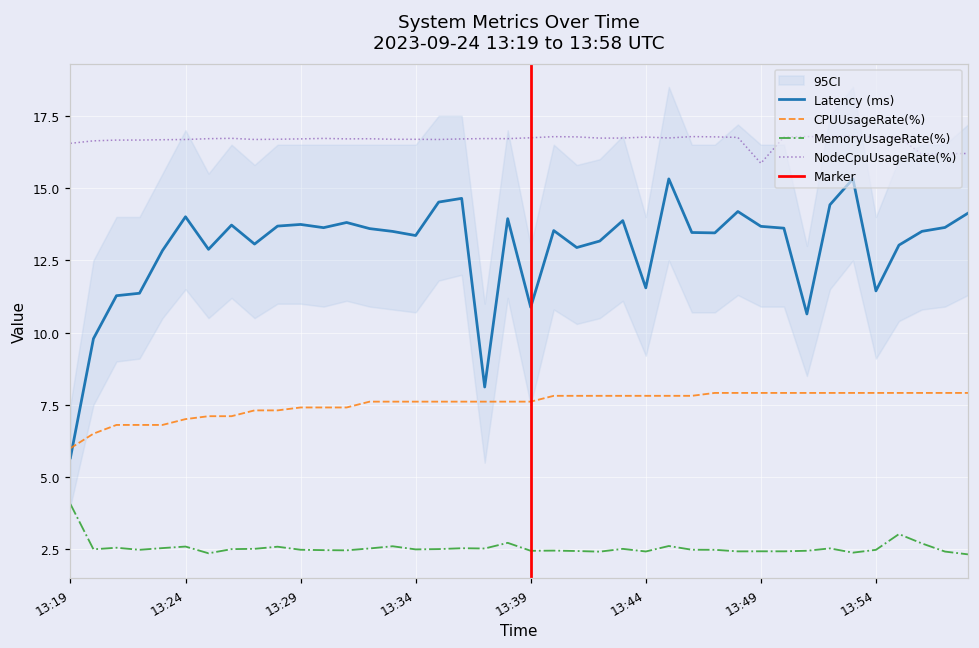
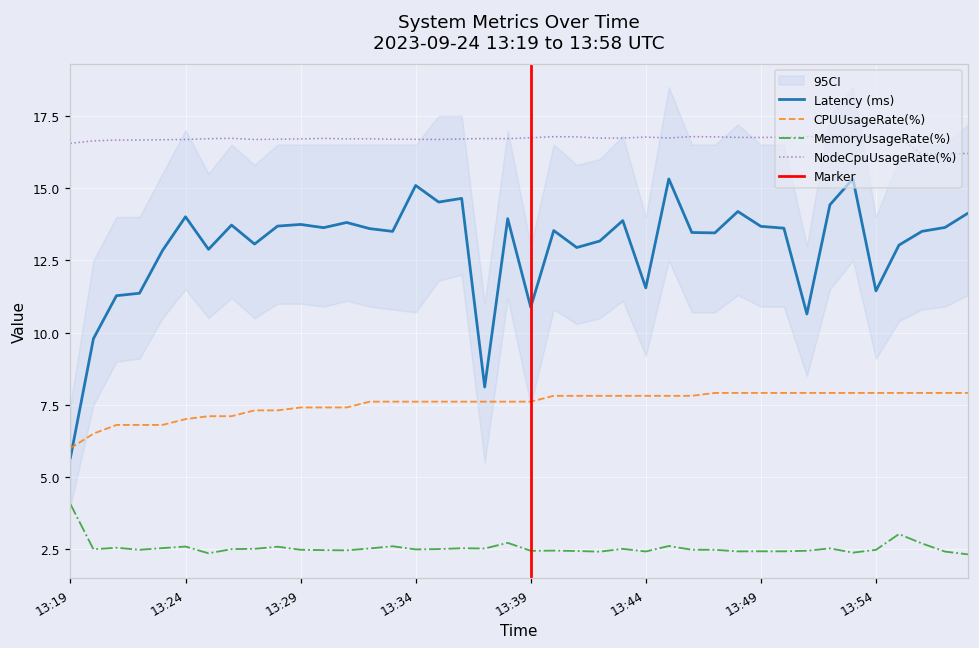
  {
    "Latency (ms)": {
      "13:19": 5.7,
      "13:24": 14.0,
      "13:29": 13.7,
-     "13:34": 13.4,
+     "13:34": 15.1,
      "13:39": 10.9,
      "13:44": 11.5,
      "13:49": 13.7,
      "13:54": 11.4
    },
    "CPUUsageRate(%)": {
      "13:19": 6.0,
      "13:24": 7.0,
      "13:29": 7.4,
      "13:34": 7.6,
      "13:39": 7.6,
      "13:44": 7.8,
      "13:49": 7.9,
      "13:54": 7.9
    },
    "MemoryUsageRate(%)": {
      "13:19": 4.1,
      "13:24": 2.6,
      "13:29": 2.5,
      "13:34": 2.5,
      "13:39": 2.5,
      "13:44": 2.4,
      "13:49": 2.4,
      "13:54": 2.5
    },
    "NodeCpuUsageRate(%)": {
      "13:19": 16.5,
      "13:24": 16.7,
      "13:29": 16.7,
      "13:34": 16.7,
      "13:39": 16.7,
      "13:44": 16.8,
-     "13:49": 15.9
+     "13:49": 16.8
    }
  }
